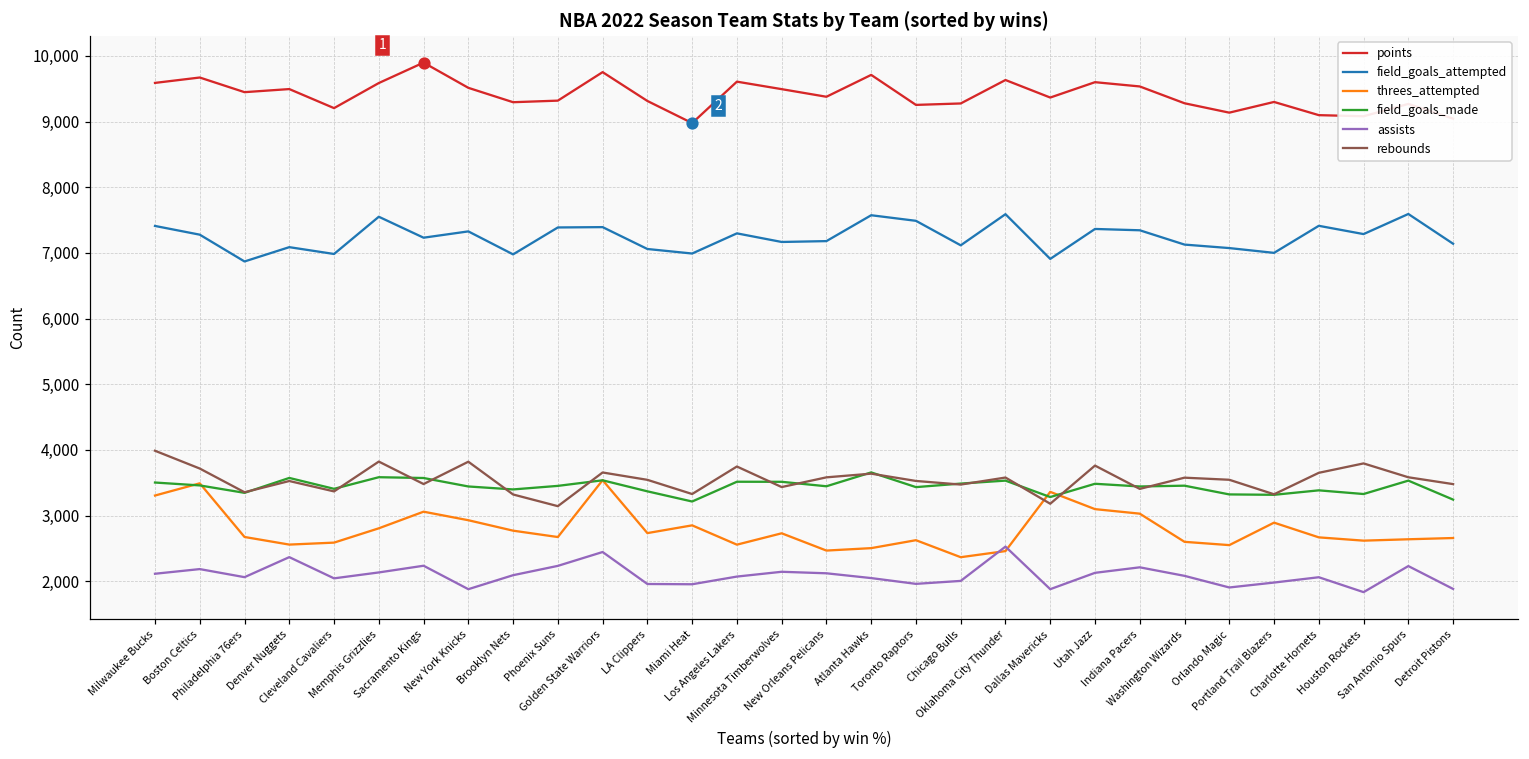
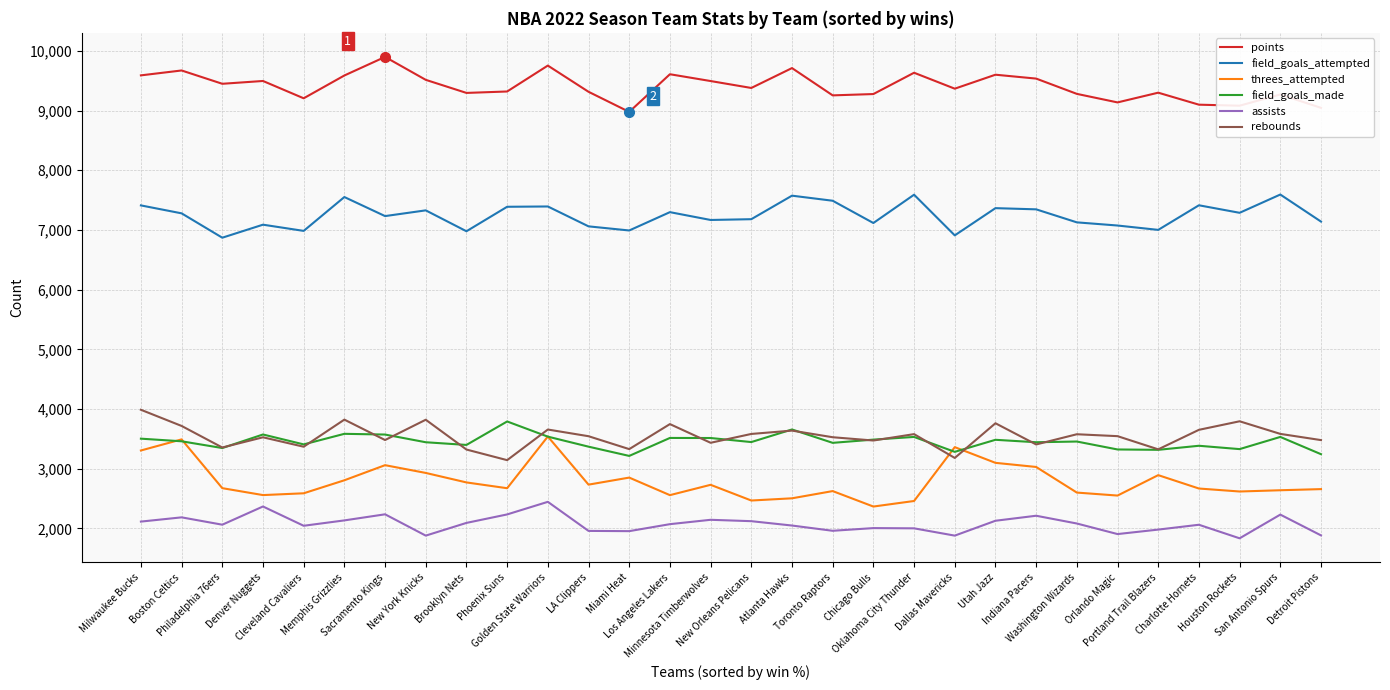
  {
    "threes_attempted": {
      "Milwaukee Bucks": "3,300",
      "Philadelphia 76ers": "2,700",
      "Denver Nuggets": "2,600",
      "Cleveland Cavaliers": "2,600",
      "Memphis Grizzlies": "2,800",
      "Sacramento Kings": "3,100",
      "New York Knicks": "2,900",
      "Brooklyn Nets": "2,800",
      "Phoenix Suns": "2,700",
      "LA Clippers": "2,700",
      "Miami Heat": "2,900",
      "Los Angeles Lakers": "2,600",
      "Minnesota Timberwolves": "2,700",
      "New Orleans Pelicans": "2,500",
      "Atlanta Hawks": "2,500",
      "Toronto Raptors": "2,600",
      "Chicago Bulls": "2,400",
      "Oklahoma City Thunder": "2,500",
      "Dallas Mavericks": "3,400",
      "Utah Jazz": "3,100",
      "Indiana Pacers": "3,000",
      "Washington Wizards": "2,600",
      "Orlando Magic": "2,600",
      "Portland Trail Blazers": "2,900",
      "Charlotte Hornets": "2,700",
      "Houston Rockets": "2,600",
      "San Antonio Spurs": "2,600",
      "Detroit Pistons": "2,700"
    },
    "field_goals_made": {
      "Milwaukee Bucks": "3,500",
      "Denver Nuggets": "3,600",
      "Memphis Grizzlies": "3,600",
      "Sacramento Kings": "3,600",
      "New York Knicks": "3,400",
      "Brooklyn Nets": "3,400",
-     "Phoenix Suns": "3,500",
+     "Phoenix Suns": "3,800",
      "LA Clippers": "3,400",
      "Miami Heat": "3,200",
      "Los Angeles Lakers": "3,500",
      "Minnesota Timberwolves": "3,500",
      "New Orleans Pelicans": "3,400",
      "Toronto Raptors": "3,400",
      "Oklahoma City Thunder": "3,500",
      "Dallas Mavericks": "3,300",
      "Utah Jazz": "3,500",
      "Washington Wizards": "3,500",
      "Orlando Magic": "3,300",
      "Charlotte Hornets": "3,400",
      "Houston Rockets": "3,300",
      "San Antonio Spurs": "3,500",
      "Detroit Pistons": "3,200"
    },
    "assists": {
      "Milwaukee Bucks": "2,100",
      "Boston Celtics": "2,200",
      "Philadelphia 76ers": "2,100",
      "Denver Nuggets": "2,400",
      "Cleveland Cavaliers": "2,000",
      "Memphis Grizzlies": "2,100",
      "Sacramento Kings": "2,200",
      "New York Knicks": "1,900",
      "Brooklyn Nets": "2,100",
      "Phoenix Suns": "2,200",
      "Golden State Warriors": "2,400",
      "LA Clippers": "2,000",
      "Miami Heat": "2,000",
      "Los Angeles Lakers": "2,100",
      "Minnesota Timberwolves": "2,100",
      "New Orleans Pelicans": "2,100",
      "Atlanta Hawks": "2,000",
      "Toronto Raptors": "2,000",
      "Chicago Bulls": "2,000",
-     "Oklahoma City Thunder": "2,500",
+     "Oklahoma City Thunder": "2,000",
      "Dallas Mavericks": "1,900",
      "Utah Jazz": "2,100",
      "Indiana Pacers": "2,200",
      "Washington Wizards": "2,100",
      "Orlando Magic": "1,900",
      "Portland Trail Blazers": "2,000",
      "Charlotte Hornets": "2,100",
      "Houston Rockets": "1,800",
      "San Antonio Spurs": "2,200",
      "Detroit Pistons": "1,900"
    },
    "rebounds": {
      "Milwaukee Bucks": "4,000",
      "Boston Celtics": "3,700",
      "Denver Nuggets": "3,500",
      "Memphis Grizzlies": "3,800",
      "Sacramento Kings": "3,500",
      "New York Knicks": "3,800",
      "Brooklyn Nets": "3,300",
      "Phoenix Suns": "3,100",
      "Golden State Warriors": "3,700",
      "LA Clippers": "3,500",
      "Miami Heat": "3,300",
      "Los Angeles Lakers": "3,700",
      "Minnesota Timberwolves": "3,400",
      "New Orleans Pelicans": "3,600",
      "Toronto Raptors": "3,500",
      "Oklahoma City Thunder": "3,600",
      "Dallas Mavericks": "3,200",
      "Utah Jazz": "3,800",
      "Washington Wizards": "3,600",
      "Orlando Magic": "3,500",
      "Charlotte Hornets": "3,700",
      "Houston Rockets": "3,800",
      "San Antonio Spurs": "3,600",
      "Detroit Pistons": "3,500"
    }
  }
